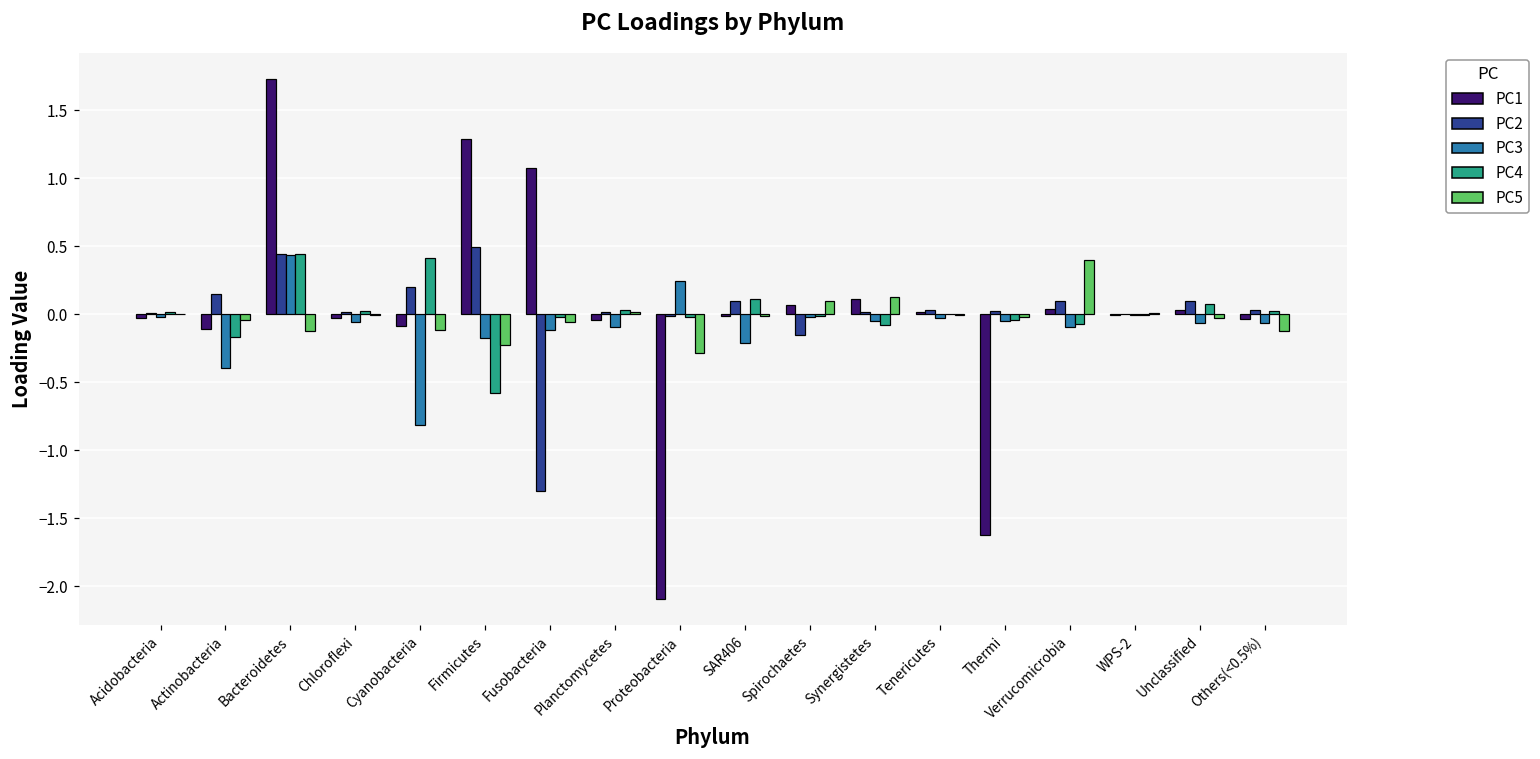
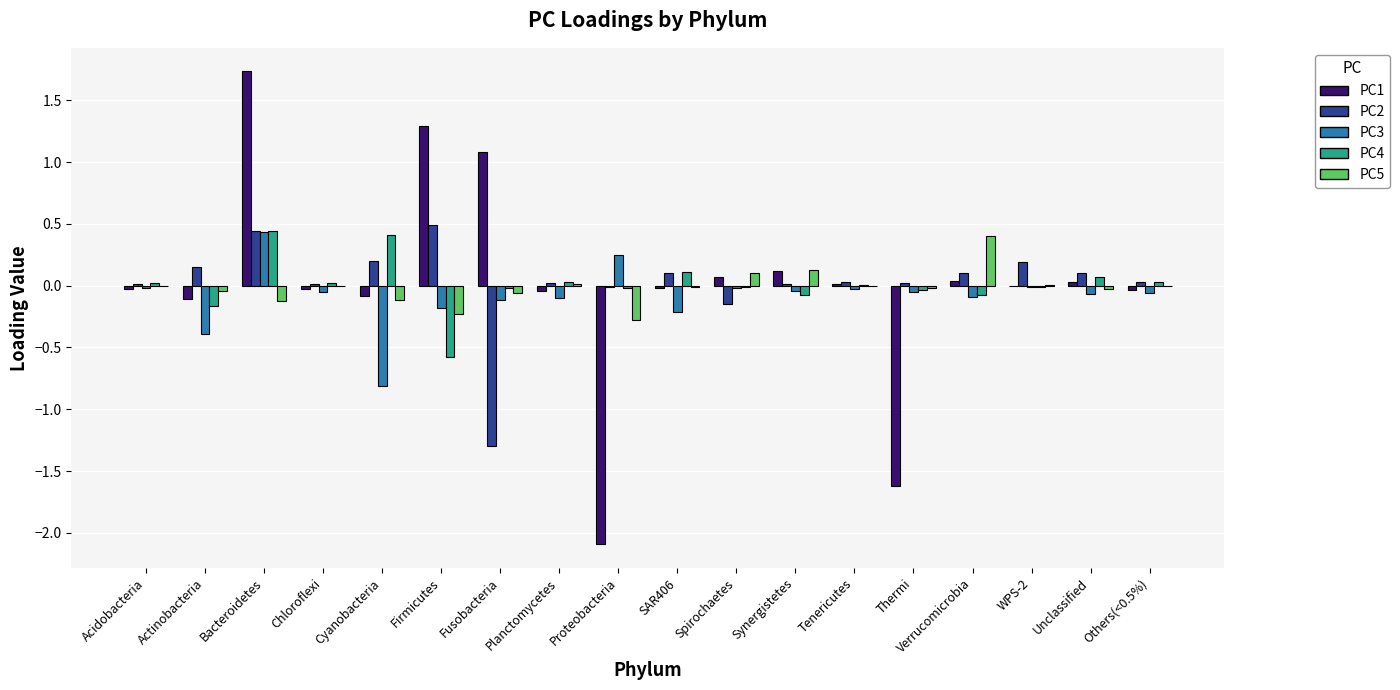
  {
    "PC1": {
      "Acidobacteria": -0.03,
      "Actinobacteria": -0.11,
      "Bacteroidetes": 1.73,
      "Chloroflexi": -0.03,
      "Cyanobacteria": -0.09,
      "Firmicutes": 1.29,
      "Fusobacteria": 1.08,
      "Planctomycetes": -0.05,
      "Proteobacteria": -2.09,
      "Spirochaetes": 0.07,
      "Synergistetes": 0.12,
      "Thermi": -1.62,
      "Verrucomicrobia": 0.04,
      "Unclassified": 0.03,
      "Others(<0.5%)": -0.04
    },
    "PC2": {
      "Actinobacteria": 0.15,
      "Bacteroidetes": 0.44,
      "Cyanobacteria": 0.20,
      "Firmicutes": 0.49,
      "Fusobacteria": -1.30,
      "SAR406": 0.10,
      "Spirochaetes": -0.15,
      "Tenericutes": 0.03,
      "Thermi": 0.02,
      "Verrucomicrobia": 0.10,
-     "WPS-2": 0.00,
+     "WPS-2": 0.19,
      "Unclassified": 0.10,
      "Others(<0.5%)": 0.03
    },
    "PC5": {
      "Actinobacteria": -0.04,
      "Bacteroidetes": -0.12,
      "Cyanobacteria": -0.11,
      "Firmicutes": -0.23,
      "Fusobacteria": -0.06,
      "Proteobacteria": -0.28,
      "Spirochaetes": 0.10,
      "Synergistetes": 0.13,
      "Verrucomicrobia": 0.40,
      "Unclassified": -0.03,
-     "Others(<0.5%)": -0.12
+     "Others(<0.5%)": -0.01
    }
  }
